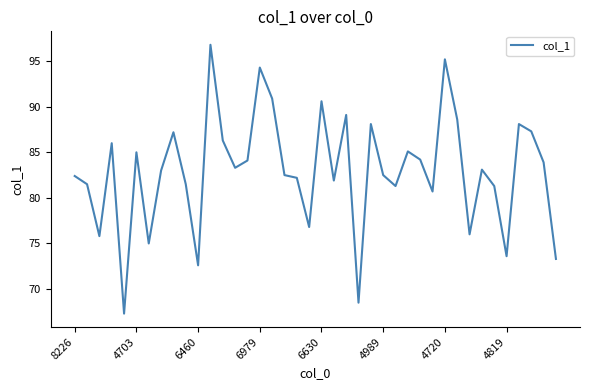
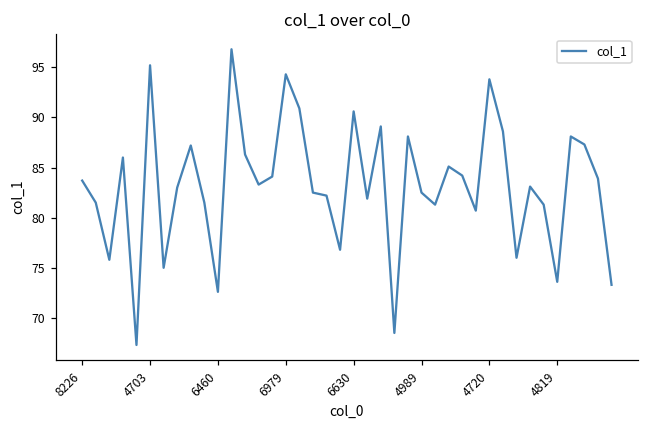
  {
-   "8226": 82,
-   "4703": 85,
+   "8226": 84,
+   "4703": 95,
    "6460": 73,
    "6979": 94,
    "6630": 91,
    "4989": 83,
-   "4720": 95,
+   "4720": 94,
    "4819": 74
  }
